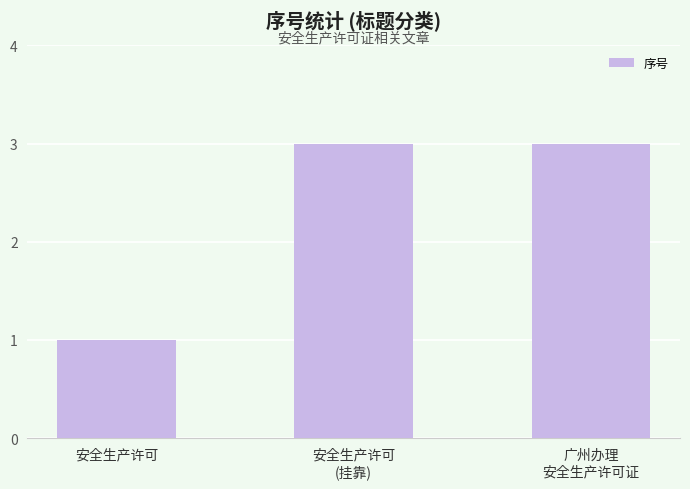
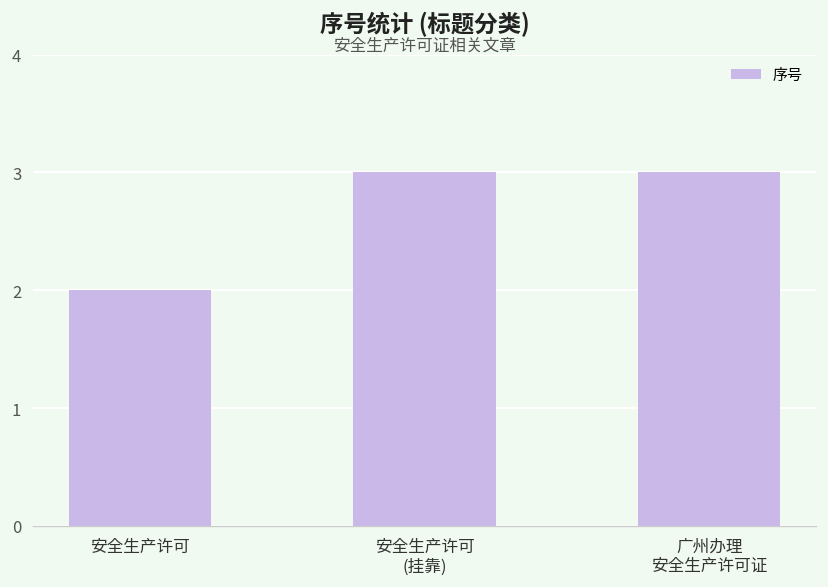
  {
-   "安全生产许可": 1,
+   "安全生产许可": 2,
    "安全生产许可 (挂靠)": 3,
    "广州办理 安全生产许可证": 3
  }
